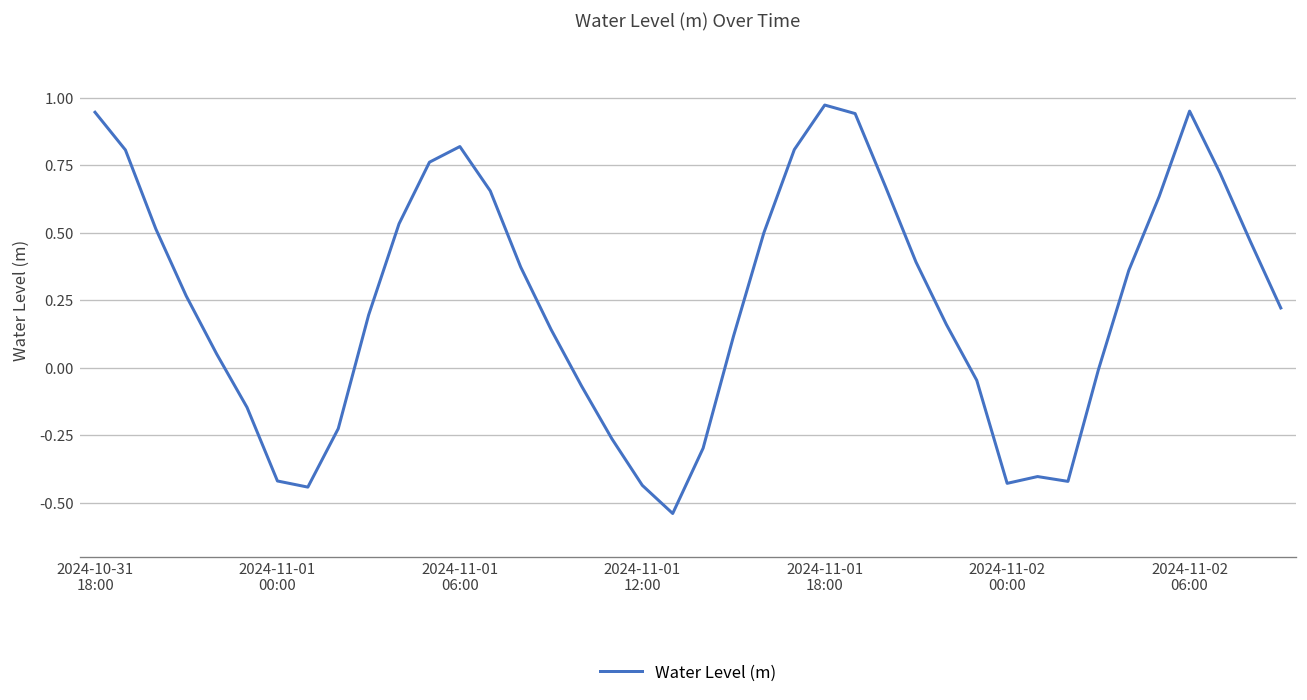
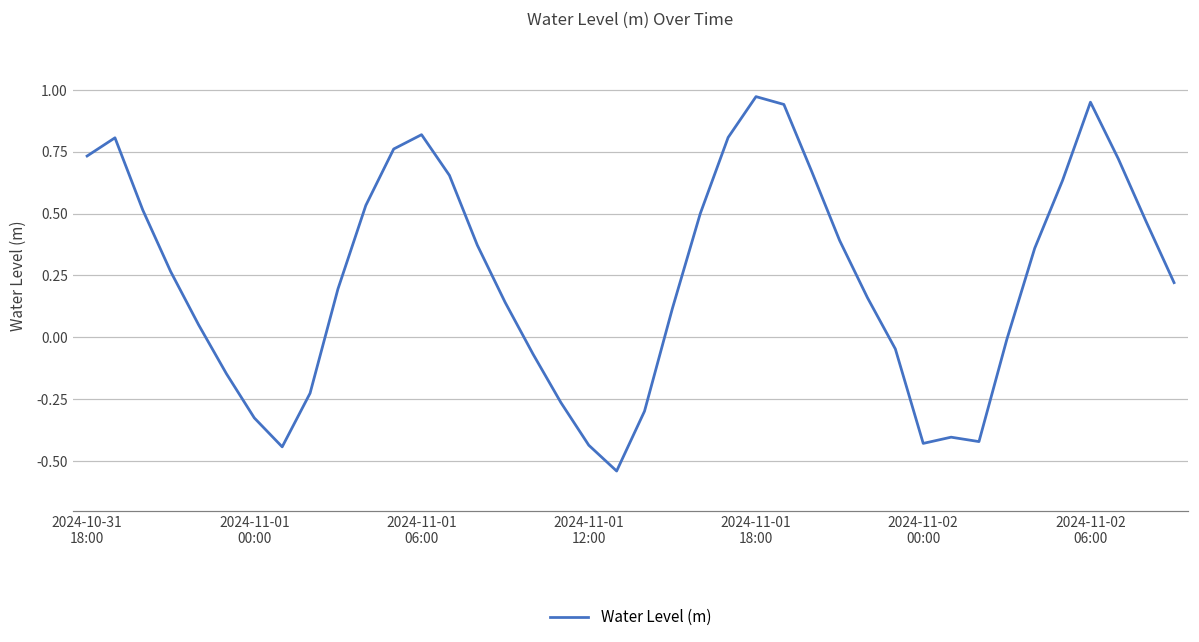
  {
-   "2024-10-31 18:00": 0.95,
-   "2024-11-01 00:00": -0.42,
+   "2024-10-31 18:00": 0.73,
+   "2024-11-01 00:00": -0.33,
    "2024-11-01 06:00": 0.82,
    "2024-11-01 12:00": -0.44,
    "2024-11-01 18:00": 0.97,
    "2024-11-02 00:00": -0.43,
    "2024-11-02 06:00": 0.95
  }
